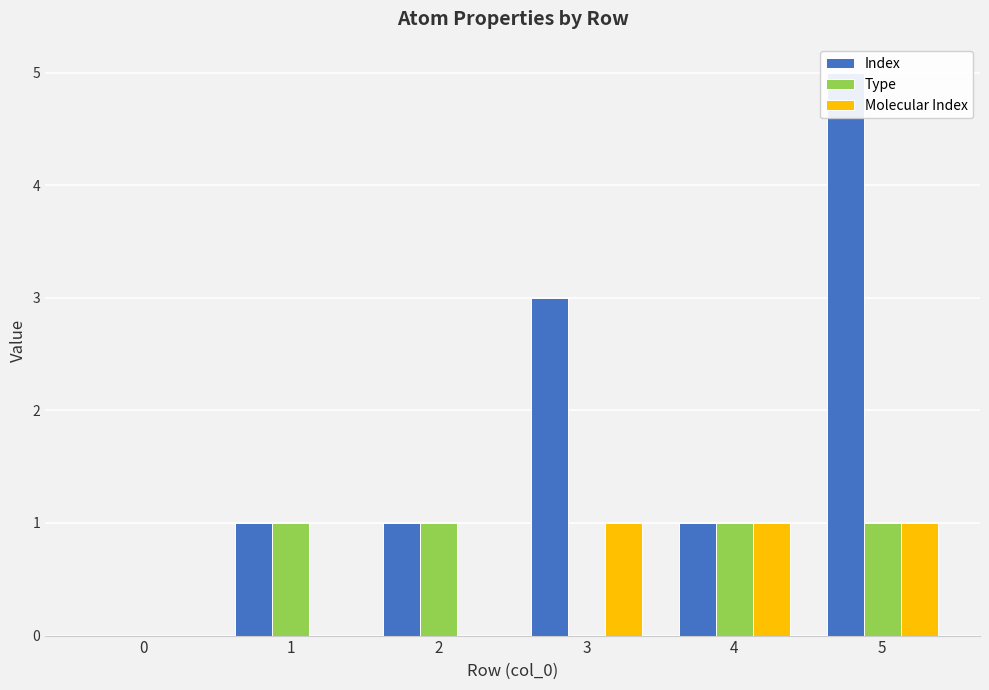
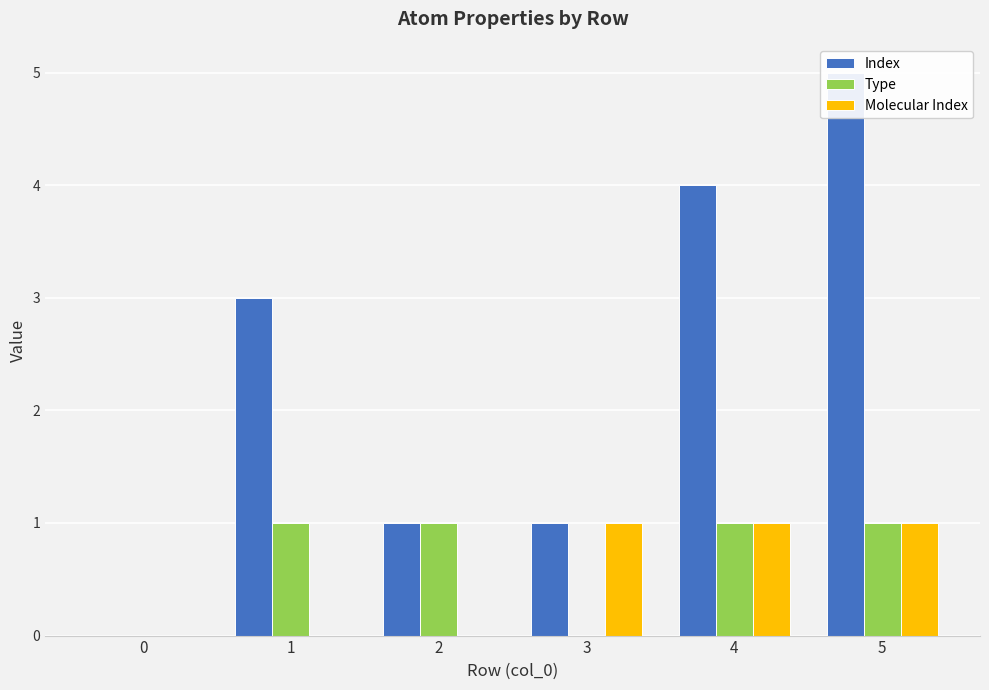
  {
    "Index": {
      "0": 0,
-     "1": 1,
+     "1": 3,
      "2": 1,
-     "3": 3,
-     "4": 1
+     "3": 1,
+     "4": 4
    },
    "Type": {
      "0": 0,
      "1": 1,
      "2": 1,
      "3": 0,
      "4": 1,
      "5": 1
    },
    "Molecular Index": {
      "0": 0,
      "1": 0,
      "2": 0,
      "3": 1,
      "4": 1,
      "5": 1
    }
  }
